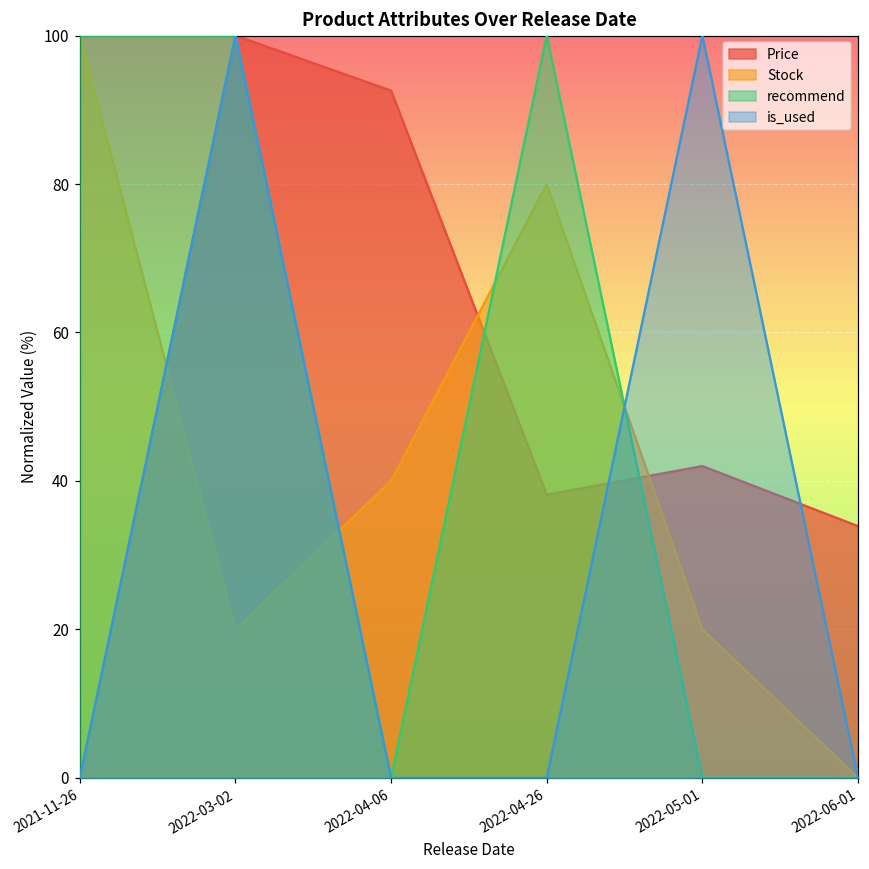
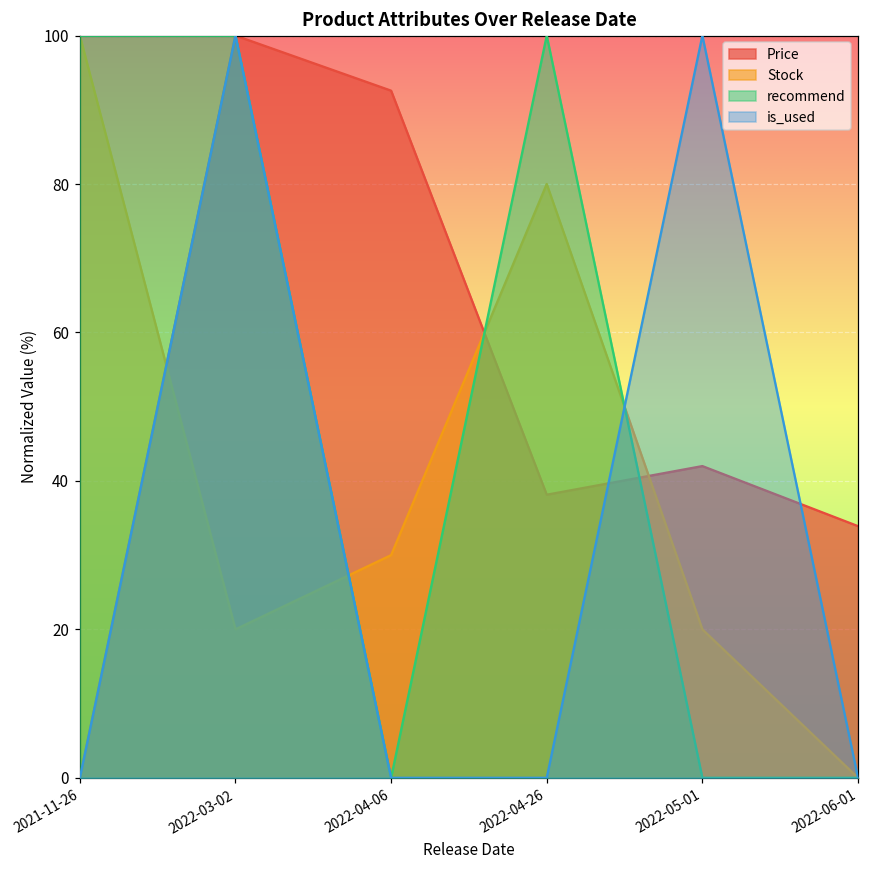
  {
    "Price": {
      "2022-04-06": 93,
      "2022-04-26": 38,
      "2022-05-01": 42,
      "2022-06-01": 34
    },
    "Stock": {
      "2022-03-02": 20,
-     "2022-04-06": 40,
+     "2022-04-06": 30,
      "2022-04-26": 80,
      "2022-05-01": 20
    },
    "recommend": {
      "2022-04-26": 100,
      "2022-05-01": 0
    },
    "is_used": {
      "2022-04-26": 0,
      "2022-05-01": 100
    }
  }
